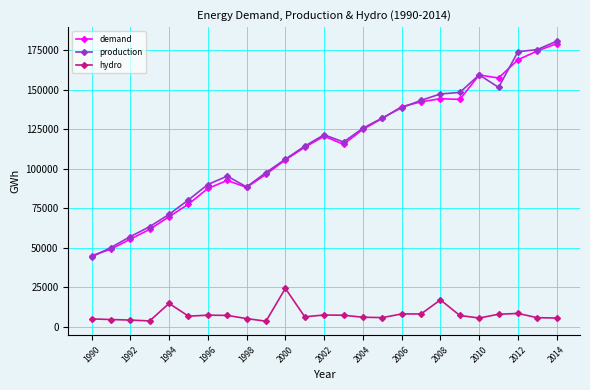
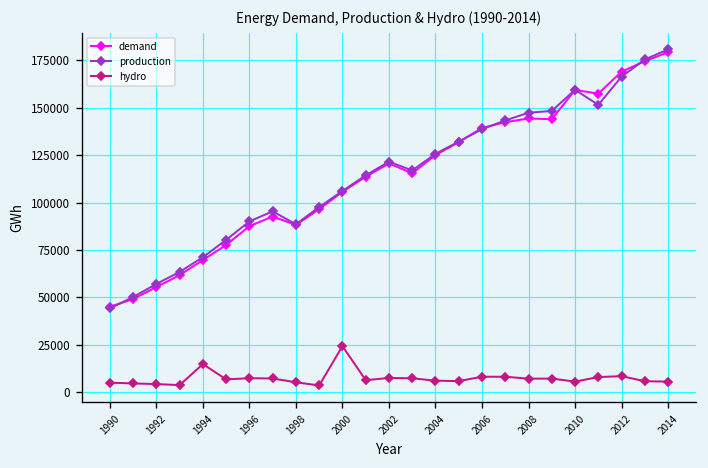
  {
    "demand": {
      "1992": 55000,
      "1996": 88000,
      "2008": 144000,
      "2012": 169000
    },
    "production": {
      "1992": 57000,
      "1996": 90000,
      "2008": 147000,
-     "2012": 174000
+     "2012": 166000
    },
    "hydro": {
      "1990": 5000,
      "1992": 4000,
      "1994": 15000,
      "1996": 7000,
      "1998": 5000,
      "2000": 24000,
      "2002": 7000,
      "2004": 6000,
      "2006": 8000,
-     "2008": 17000,
+     "2008": 7000,
      "2010": 6000,
      "2012": 8000,
      "2014": 6000
    }
  }
